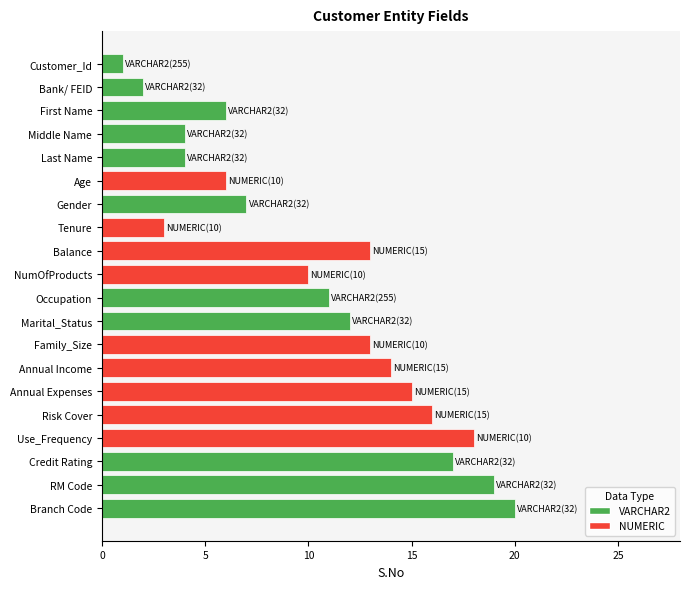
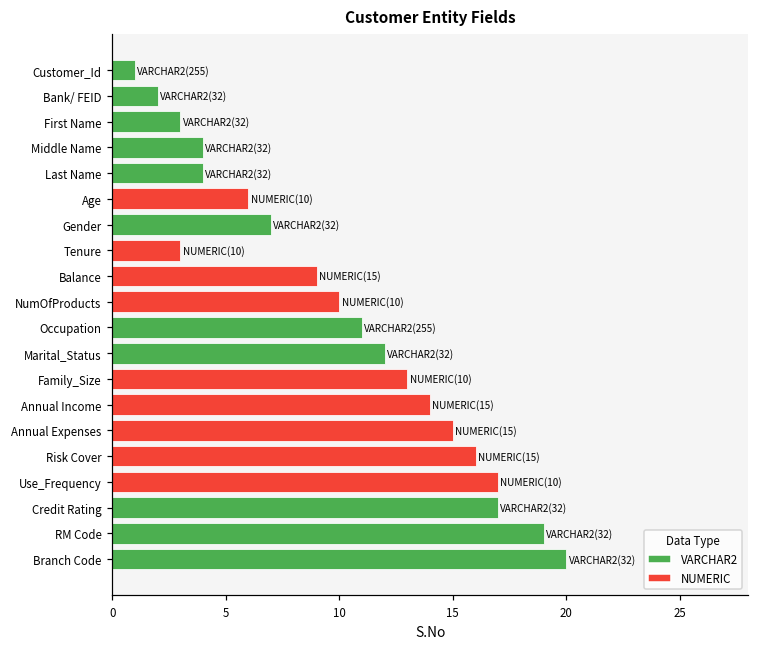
  {
-   "First Name": 6,
-   "Balance": 13,
-   "Use_Frequency": 18
+   "First Name": 3,
+   "Balance": 9,
+   "Use_Frequency": 17
  }
